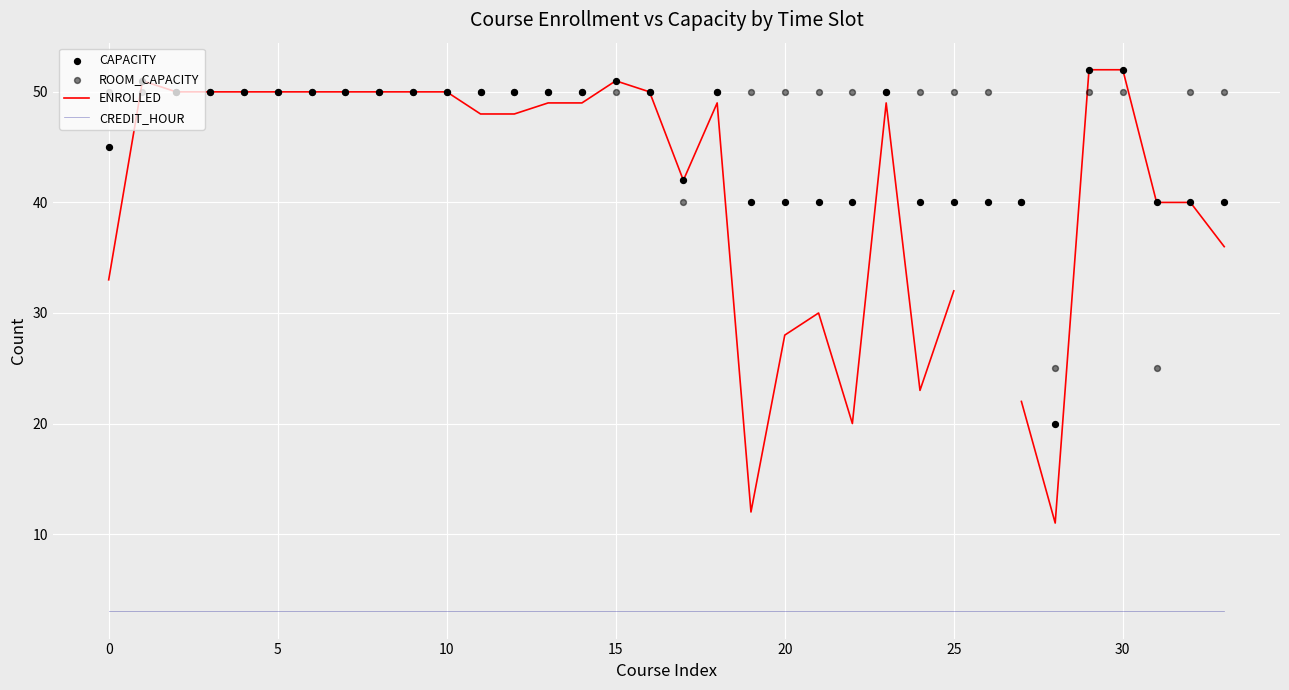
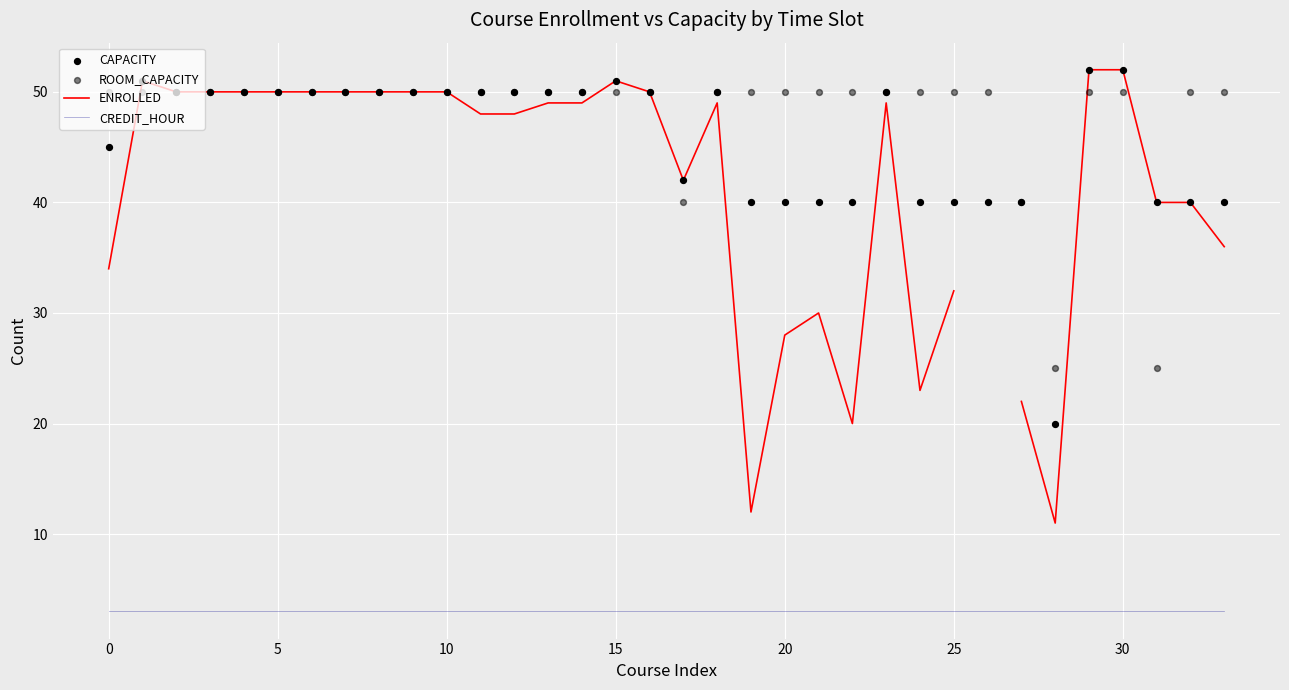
  {
    "ENROLLED": {
-     "0": 33,
+     "0": 34,
      "20": 28,
      "25": 32
    },
    "CREDIT_HOUR": {
      "0": 3,
      "5": 3,
      "10": 3,
      "15": 3,
      "20": 3,
      "25": 3,
      "30": 3
    }
  }
